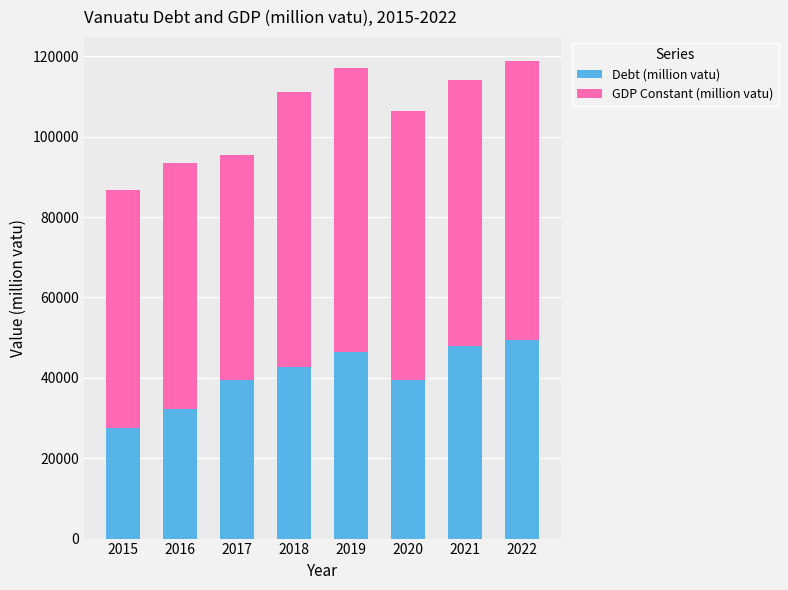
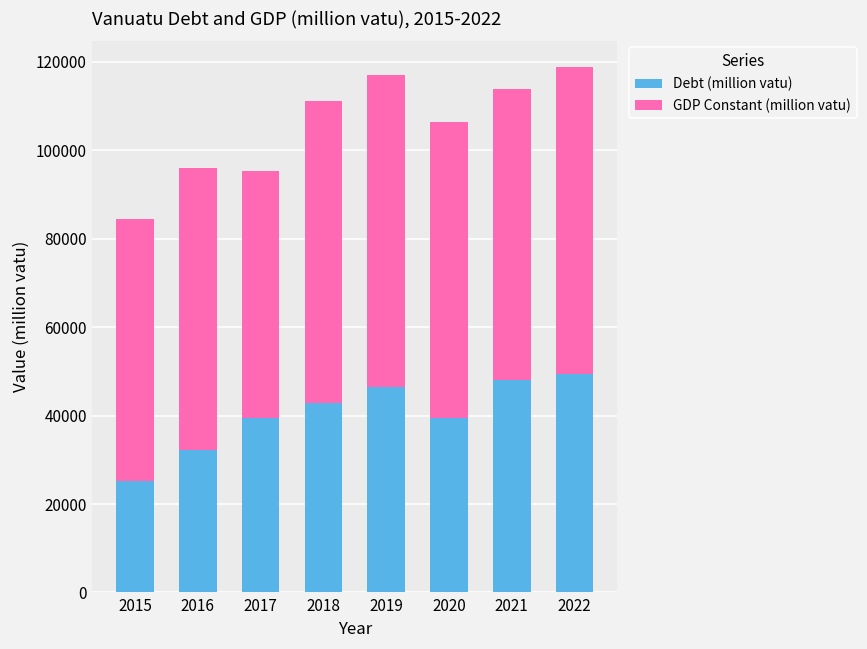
  {
    "Debt (million vatu)": {
-     "2015": 28000,
+     "2015": 25000,
      "2016": 32000,
      "2017": 39000,
      "2018": 43000,
      "2019": 46000,
      "2020": 39000,
      "2021": 48000,
      "2022": 49000
    },
    "GDP Constant (million vatu)": {
      "2015": 59000,
-     "2016": 61000,
+     "2016": 64000,
      "2017": 56000,
      "2018": 68000,
      "2019": 71000,
      "2020": 67000,
      "2021": 66000,
      "2022": 69000
    }
  }
